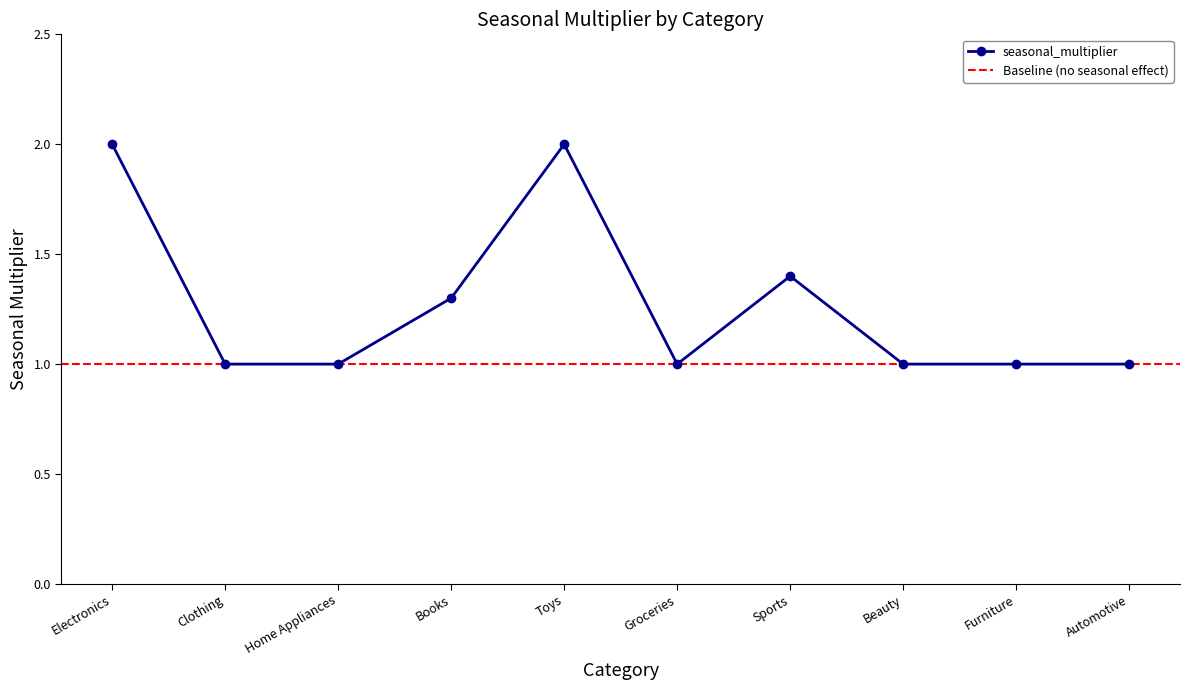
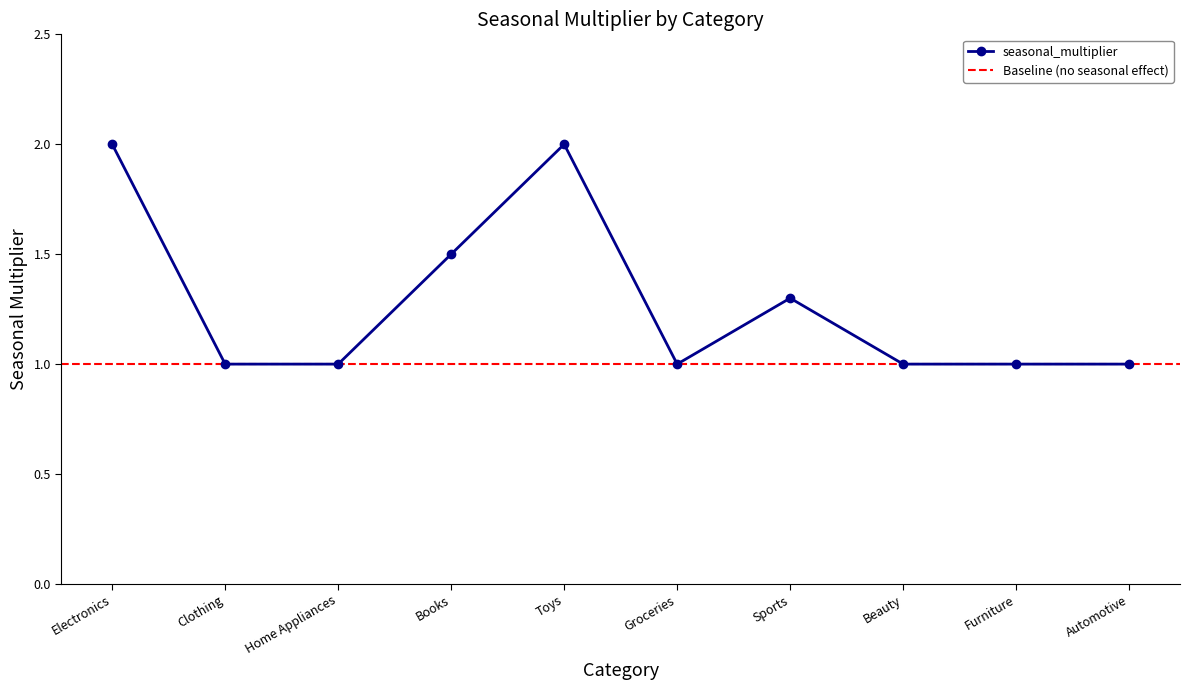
  {
    "Electronics": 2.0,
    "Clothing": 1.0,
    "Home Appliances": 1.0,
-   "Books": 1.3,
+   "Books": 1.5,
    "Toys": 2.0,
    "Groceries": 1.0,
-   "Sports": 1.4,
+   "Sports": 1.3,
    "Beauty": 1.0,
    "Furniture": 1.0,
    "Automotive": 1.0
  }
